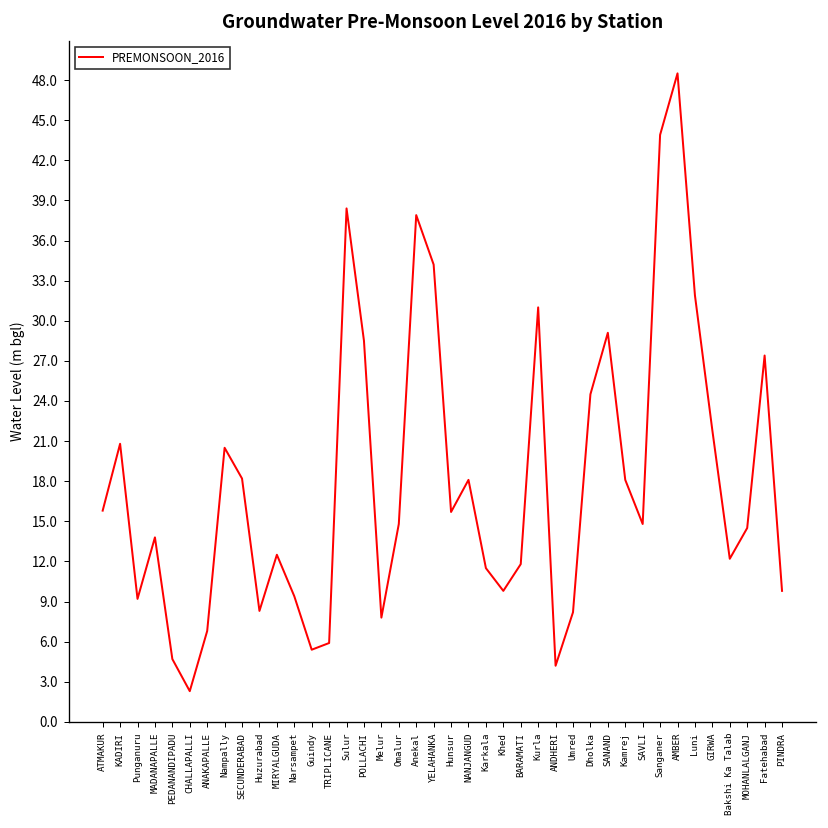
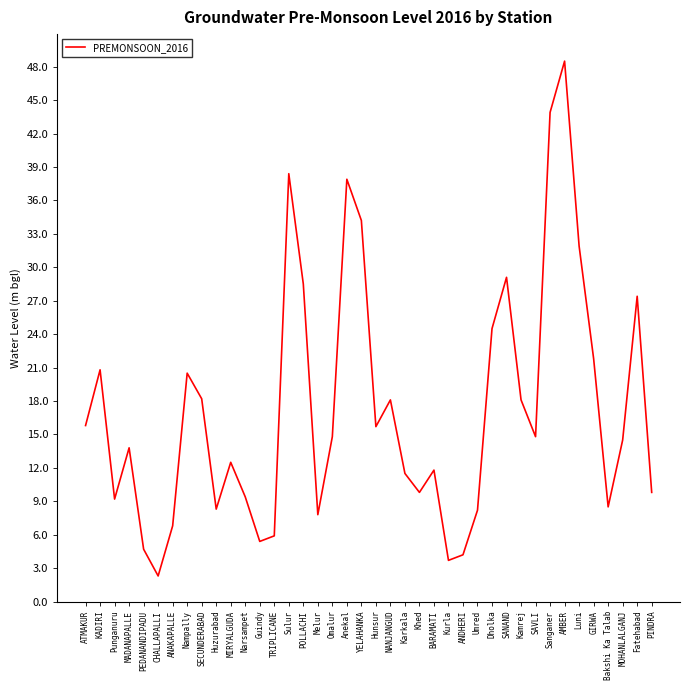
  {
    "ATMAKUR": 15.8,
    "KADIRI": 20.8,
    "Punganuru": 9.2,
    "MADANAPALLE": 13.8,
    "PEDANANDIPADU": 4.7,
    "CHALLAPALLI": 2.3,
    "ANAKAPALLE": 6.8,
    "Nampally": 20.5,
    "SECUNDERABAD": 18.2,
    "Huzurabad": 8.3,
    "MIRYALGUDA": 12.5,
    "Narsampet": 9.4,
    "Guindy": 5.4,
    "TRIPLICANE": 5.9,
    "Sulur": 38.4,
    "POLLACHI": 28.5,
    "Melur": 7.8,
    "Omalur": 14.8,
    "Anekal": 37.9,
    "YELAHANKA": 34.2,
    "Hunsur": 15.7,
    "NANJANGUD": 18.1,
    "Karkala": 11.5,
    "Khed": 9.8,
    "BARAMATI": 11.8,
-   "Kurla": 31.0,
+   "Kurla": 3.7,
    "ANDHERI": 4.2,
    "Umred": 8.2,
    "Dholka": 24.5,
    "SANAND": 29.1,
    "Kamrej": 18.1,
    "SAVLI": 14.8,
    "Sanganer": 43.9,
    "AMBER": 48.5,
    "Luni": 31.9,
    "GIRWA": 21.8,
-   "Bakshi Ka Talab": 12.2,
+   "Bakshi Ka Talab": 8.5,
    "MOHANLALGANJ": 14.5,
    "Fatehabad": 27.4,
    "PINDRA": 9.8
  }
